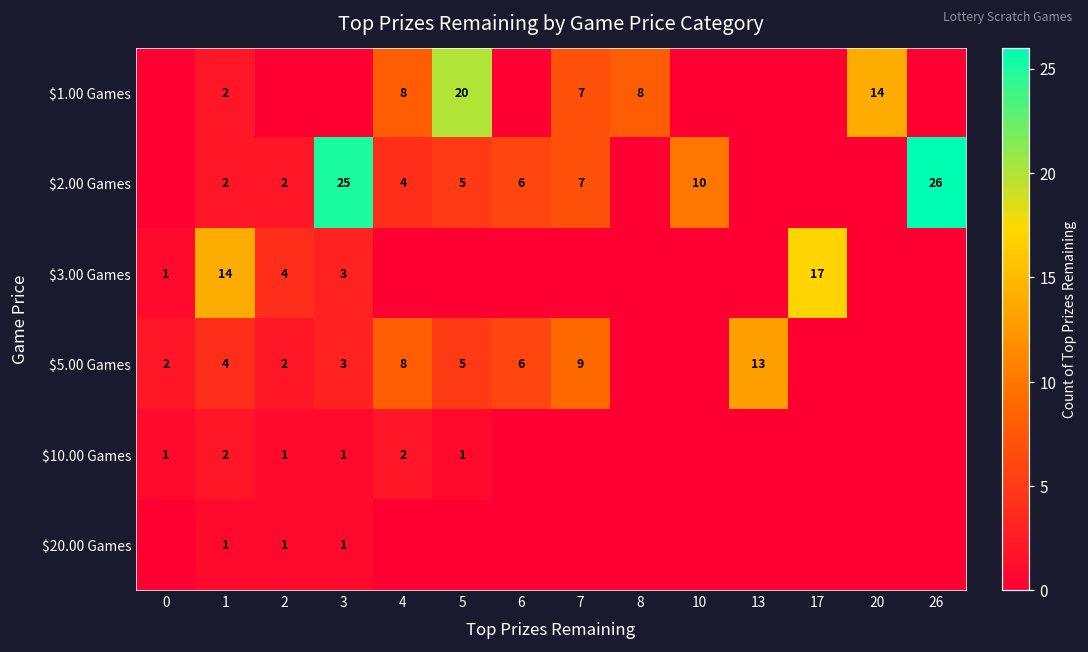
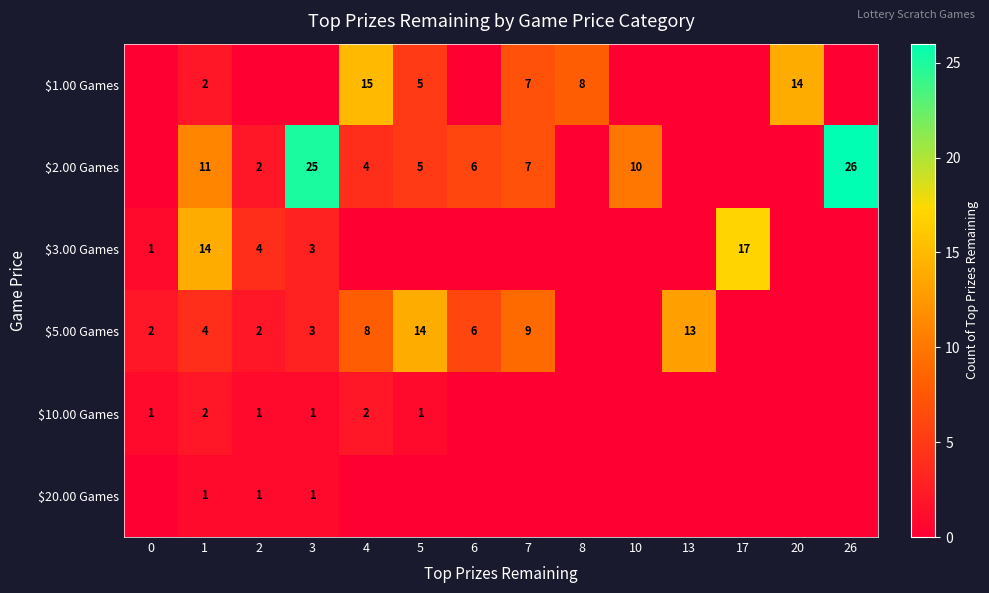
  {
    "$1.00 Games": {
      "1": 2,
-     "4": 8,
-     "5": 20,
+     "4": 15,
+     "5": 5,
      "7": 7,
      "8": 8,
      "20": 14
    },
    "$2.00 Games": {
-     "1": 2,
+     "1": 11,
      "2": 2,
      "3": 25,
      "4": 4,
      "5": 5,
      "6": 6,
      "7": 7,
      "10": 10,
      "26": 26
    },
    "$3.00 Games": {
      "0": 1,
      "1": 14,
      "2": 4,
      "3": 3,
      "17": 17
    },
    "$5.00 Games": {
      "0": 2,
      "1": 4,
      "2": 2,
      "3": 3,
      "4": 8,
-     "5": 5,
+     "5": 14,
      "6": 6,
      "7": 9,
      "13": 13
    },
    "$10.00 Games": {
      "0": 1,
      "1": 2,
      "2": 1,
      "3": 1,
      "4": 2,
      "5": 1
    },
    "$20.00 Games": {
      "1": 1,
      "2": 1,
      "3": 1
    }
  }
